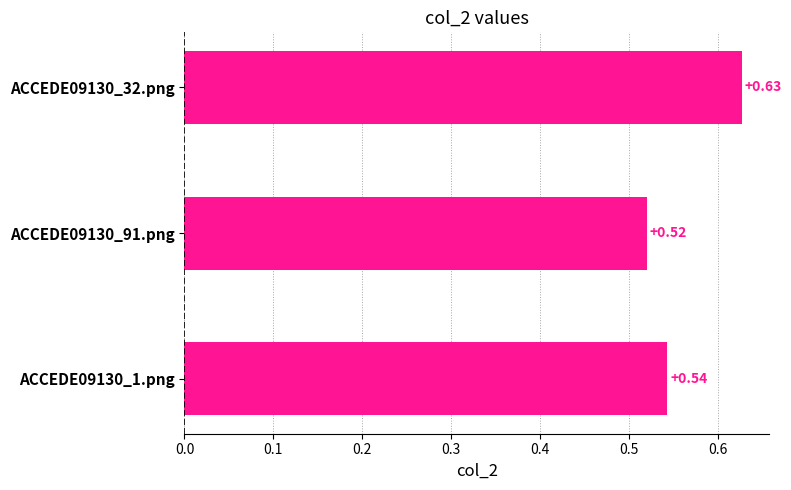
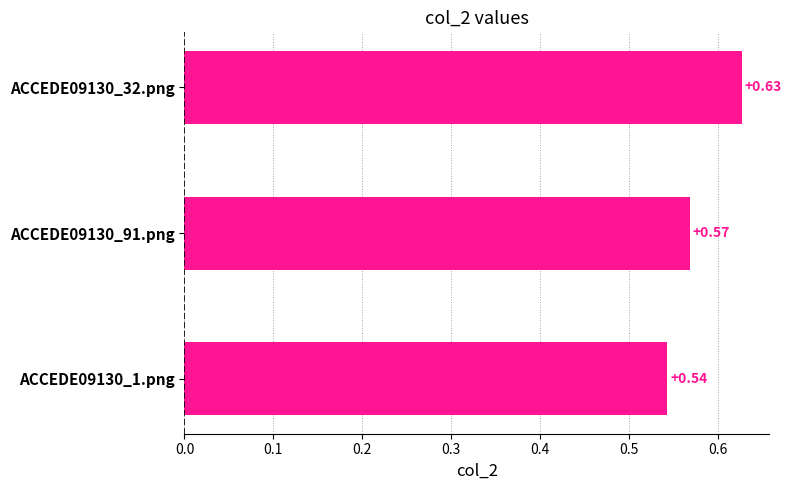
  {
    "ACCEDE09130_32.png": "+0.63",
-   "ACCEDE09130_91.png": "+0.52",
+   "ACCEDE09130_91.png": "+0.57",
    "ACCEDE09130_1.png": "+0.54"
  }
